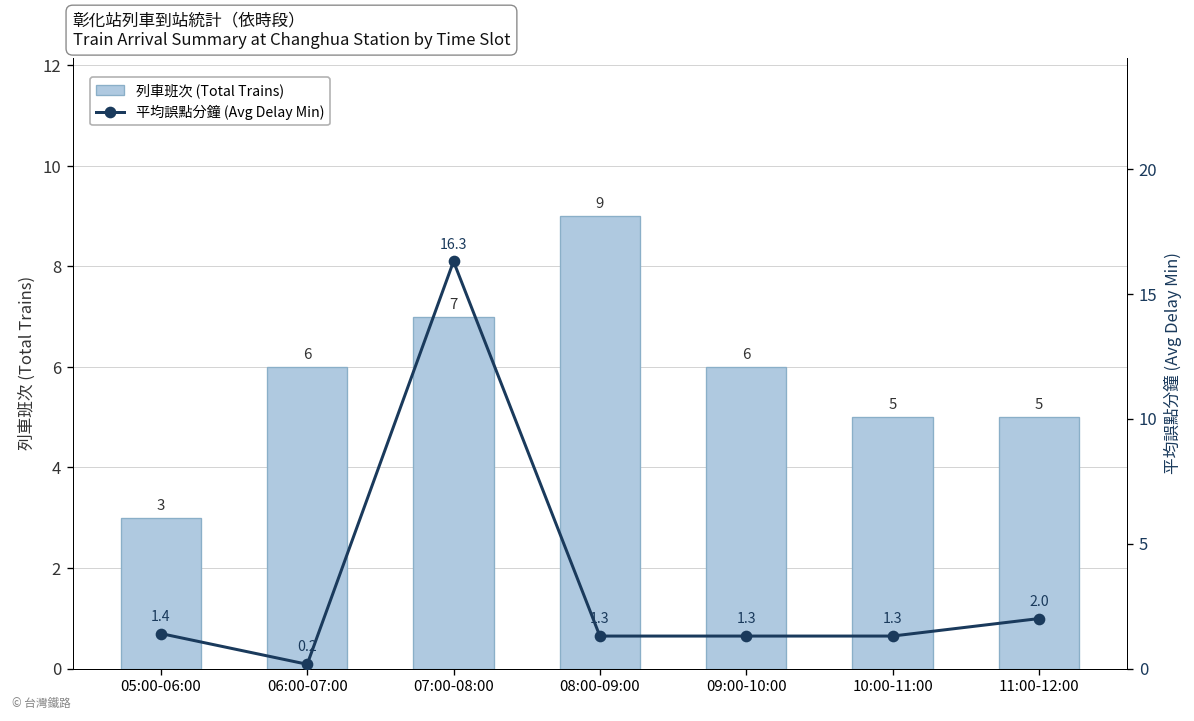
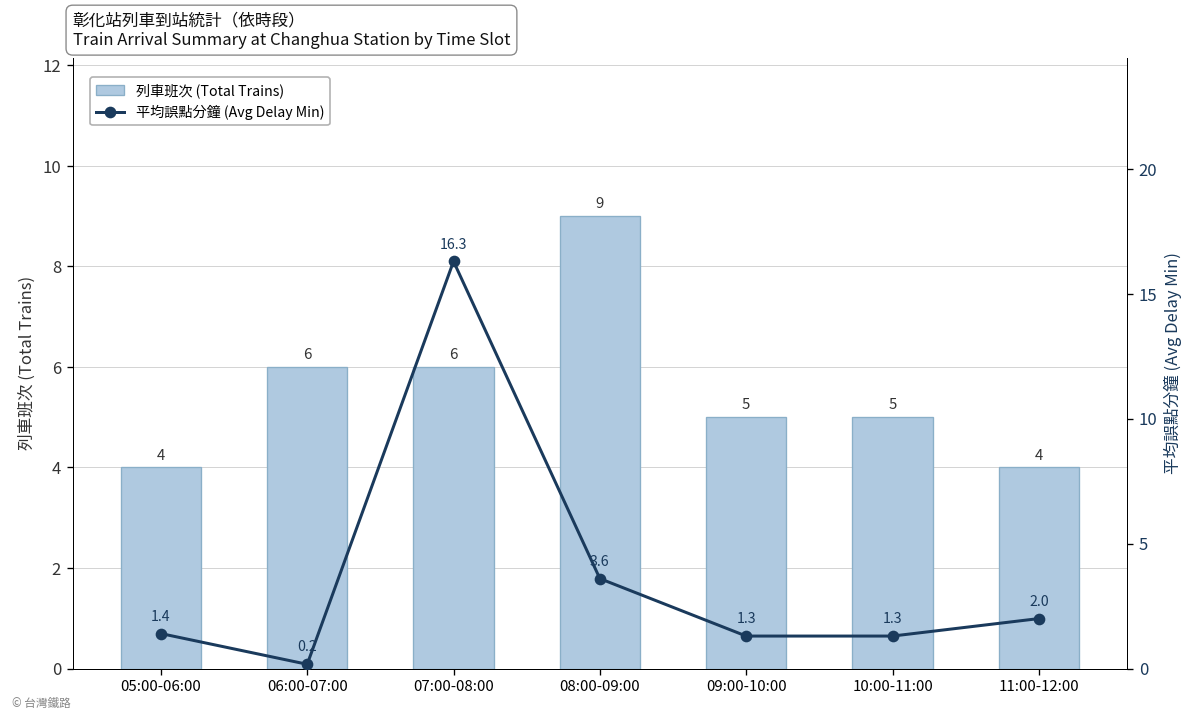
  {
    "列車班次 (Total Trains)": {
-     "05:00-06:00": 3,
+     "05:00-06:00": 4,
      "06:00-07:00": 6,
-     "07:00-08:00": 7,
+     "07:00-08:00": 6,
      "08:00-09:00": 9,
-     "09:00-10:00": 6,
+     "09:00-10:00": 5,
      "10:00-11:00": 5,
-     "11:00-12:00": 5
+     "11:00-12:00": 4
    },
    "平均誤點分鐘 (Avg Delay Min)": {
      "05:00-06:00": 1.4,
      "06:00-07:00": 0.2,
      "07:00-08:00": 16.3,
-     "08:00-09:00": 1.3,
+     "08:00-09:00": 3.6,
      "09:00-10:00": 1.3,
      "10:00-11:00": 1.3,
      "11:00-12:00": 2.0
    }
  }
